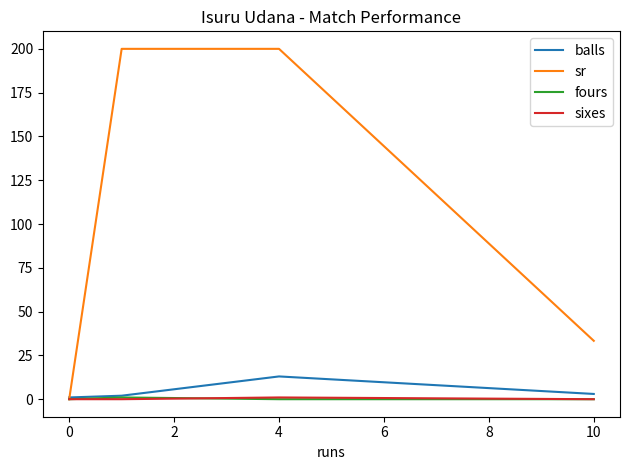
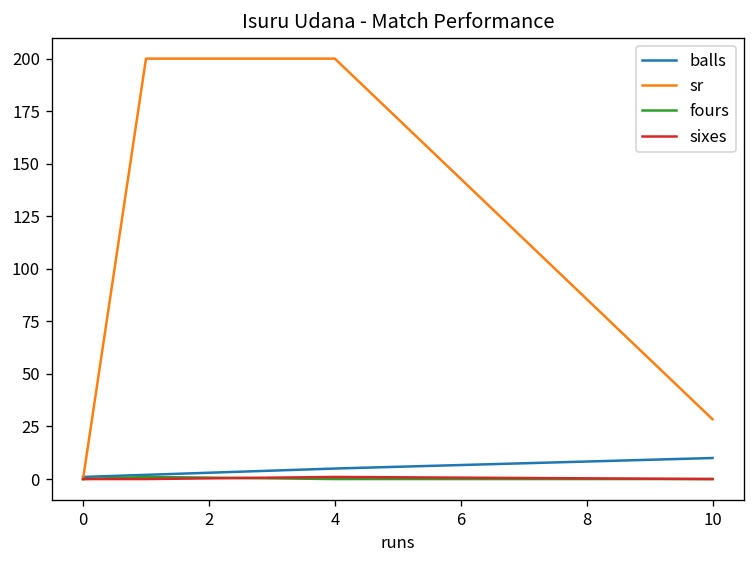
  {
    "balls": {
-     "4": 13,
-     "10": 3
+     "4": 5,
+     "10": 10
    },
    "sr": {
      "4": 200,
-     "10": 33
+     "10": 28
    }
  }
